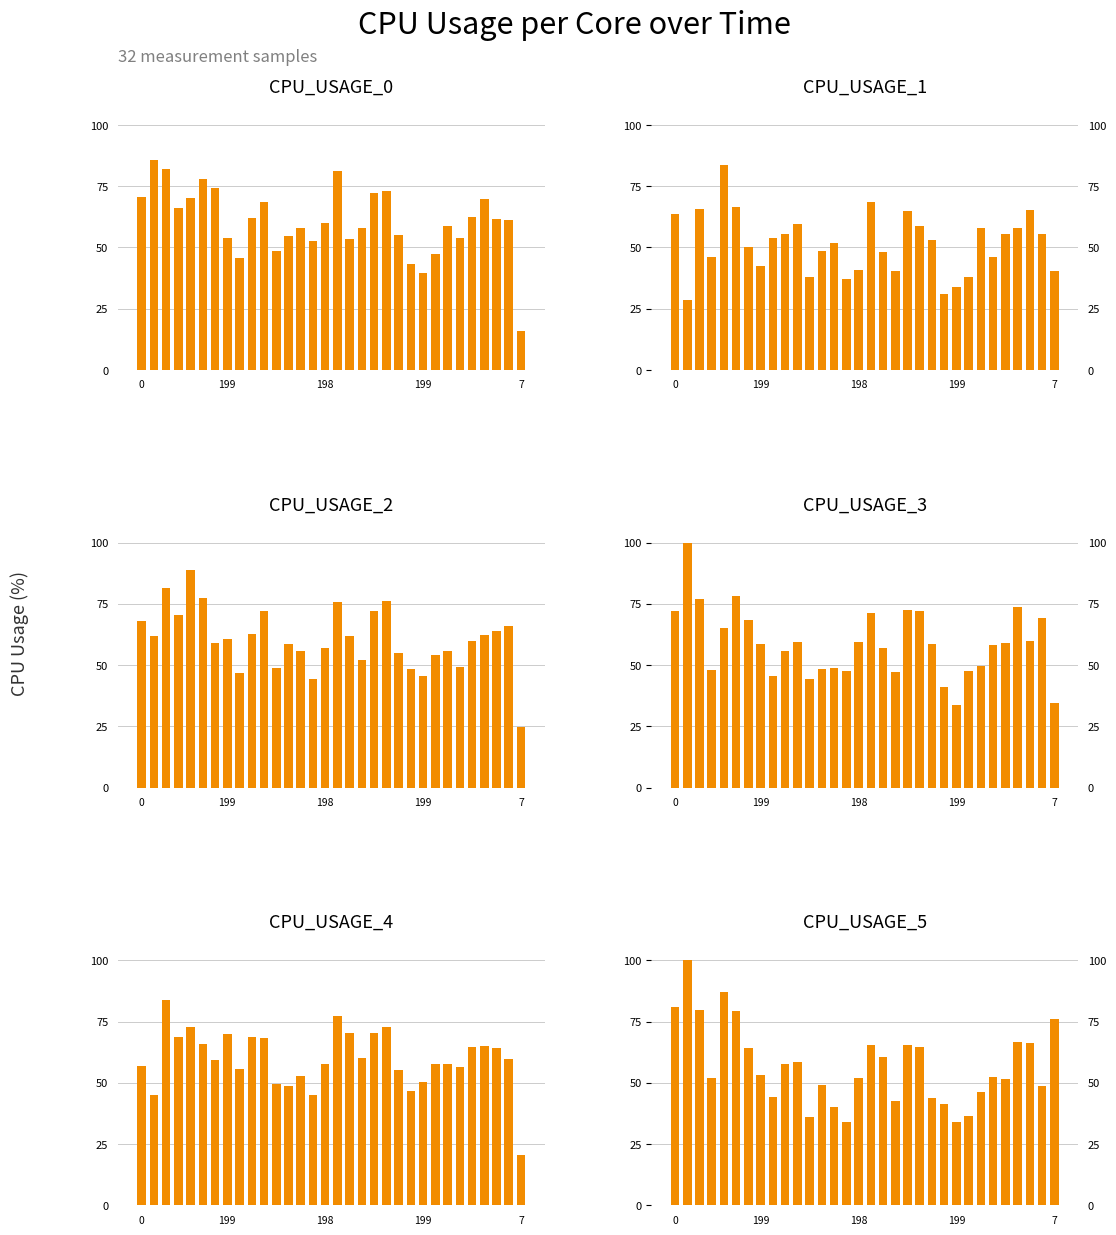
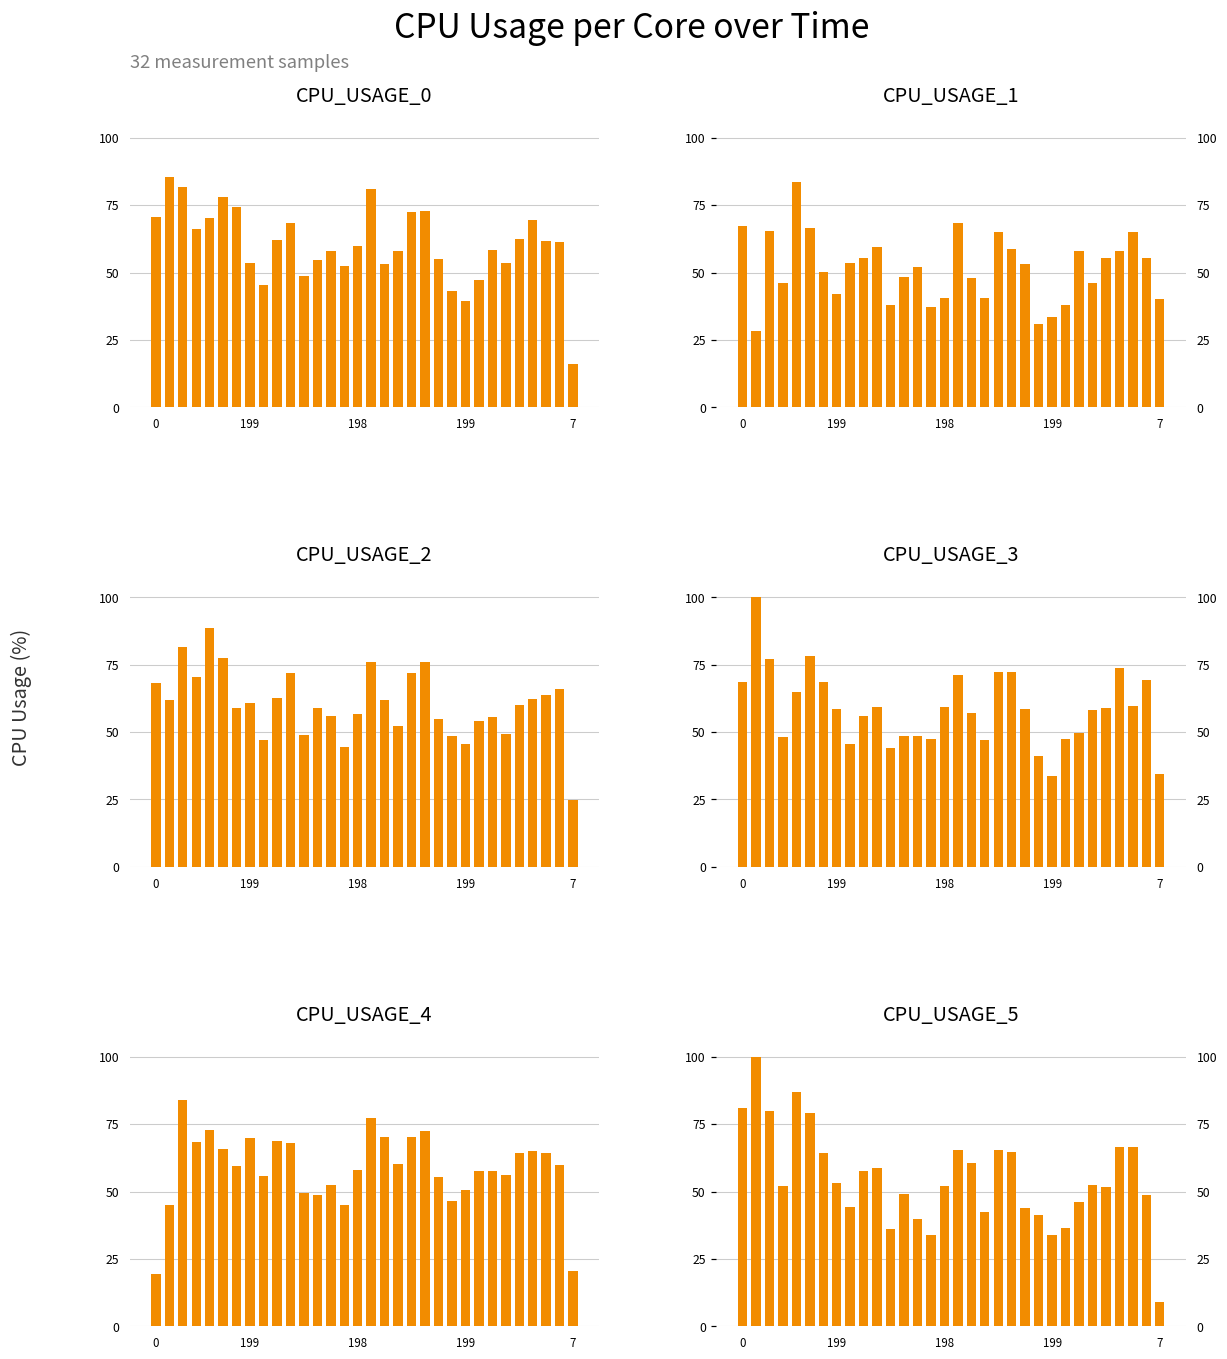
  {
    "CPU_USAGE_0": {
      "0": 71,
      "7": 16
    },
    "CPU_USAGE_1": {
-     "0": 64,
+     "0": 67,
      "7": 40
    },
    "CPU_USAGE_2": {
      "0": 68,
      "7": 25
    },
    "CPU_USAGE_3": {
-     "0": 72,
+     "0": 69,
      "7": 35
    },
    "CPU_USAGE_4": {
-     "0": 57,
+     "0": 19,
      "7": 21
    },
    "CPU_USAGE_5": {
      "0": 81,
-     "7": 76
+     "7": 9
    }
  }
